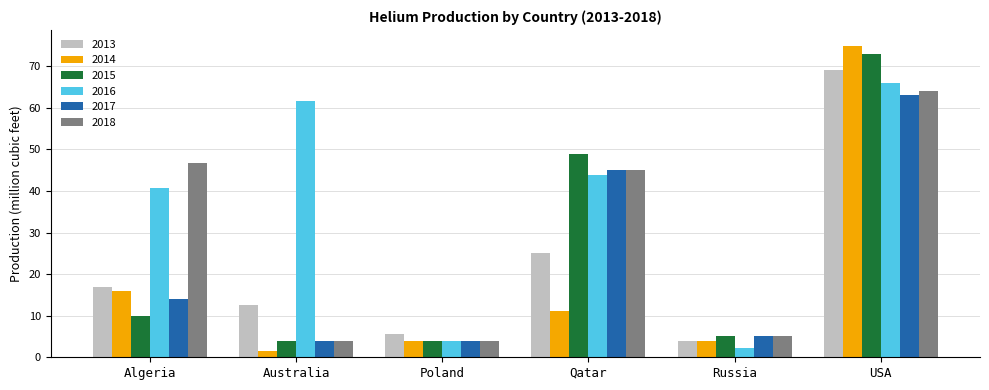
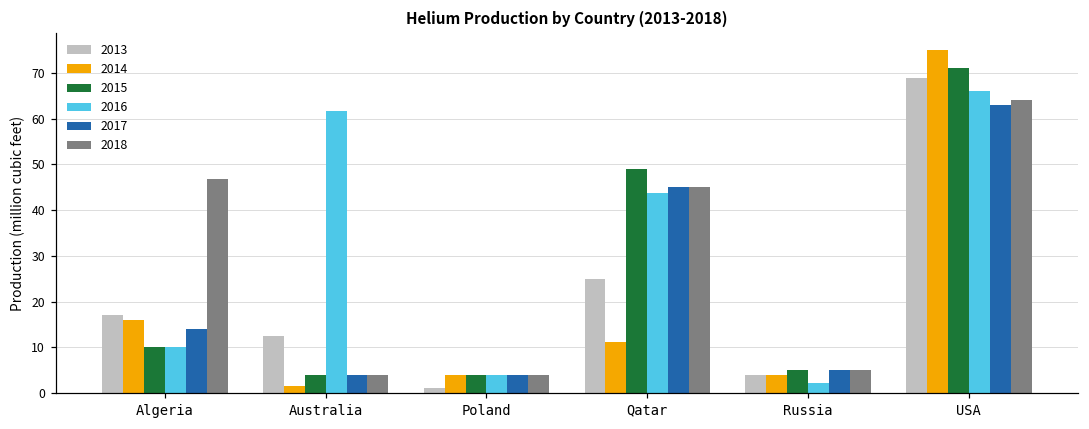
  {
    "2013": {
      "Algeria": 17,
      "Australia": 13,
-     "Poland": 6,
+     "Poland": 1,
      "Qatar": 25,
      "Russia": 4,
      "USA": 69
    },
    "2014": {
      "Algeria": 16,
      "Australia": 2,
      "Poland": 4,
      "Qatar": 11,
      "Russia": 4,
      "USA": 75
    },
    "2015": {
      "Algeria": 10,
      "Australia": 4,
      "Poland": 4,
      "Qatar": 49,
      "Russia": 5,
-     "USA": 73
+     "USA": 71
    },
    "2016": {
-     "Algeria": 41,
+     "Algeria": 10,
      "Australia": 62,
      "Poland": 4,
      "Qatar": 44,
      "Russia": 2,
      "USA": 66
    },
    "2017": {
      "Algeria": 14,
      "Australia": 4,
      "Poland": 4,
      "Qatar": 45,
      "Russia": 5,
      "USA": 63
    },
    "2018": {
      "Algeria": 47,
      "Australia": 4,
      "Poland": 4,
      "Qatar": 45,
      "Russia": 5,
      "USA": 64
    }
  }
